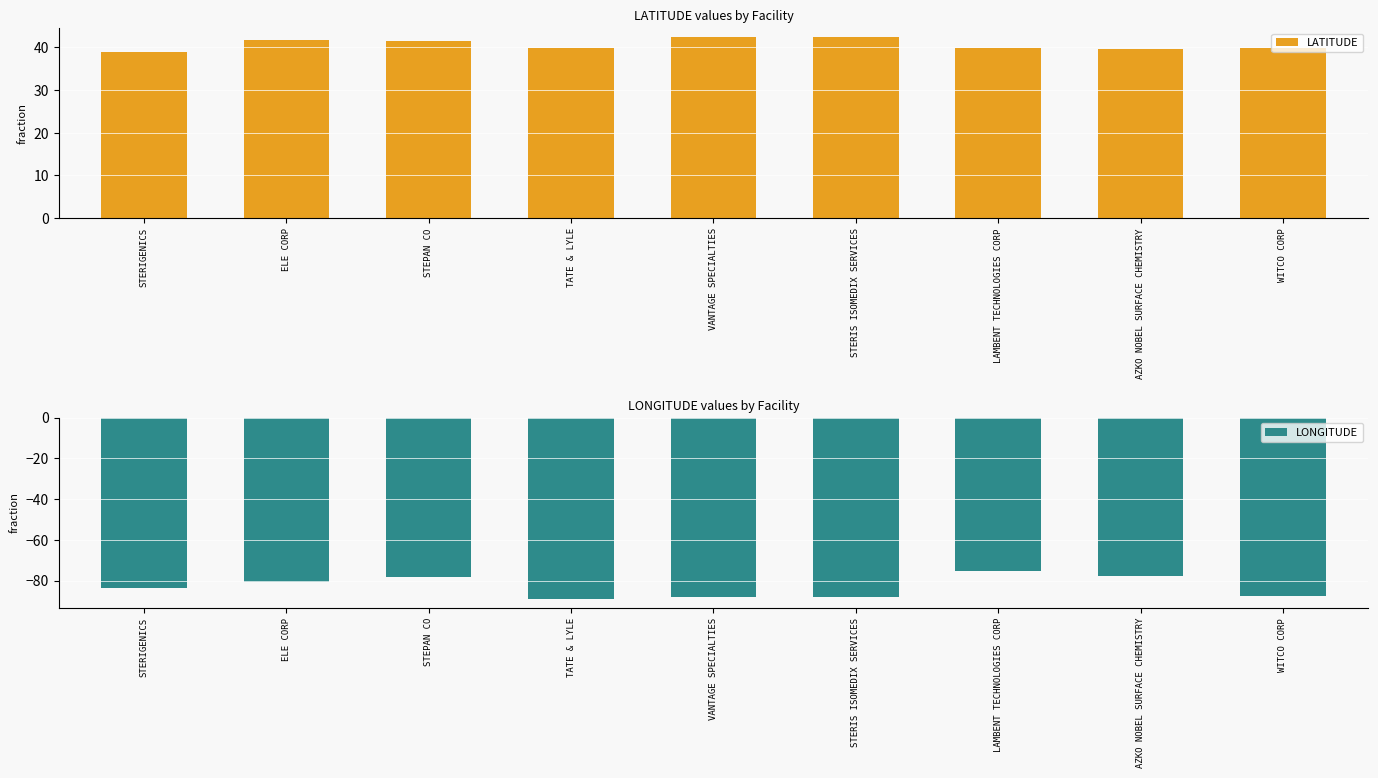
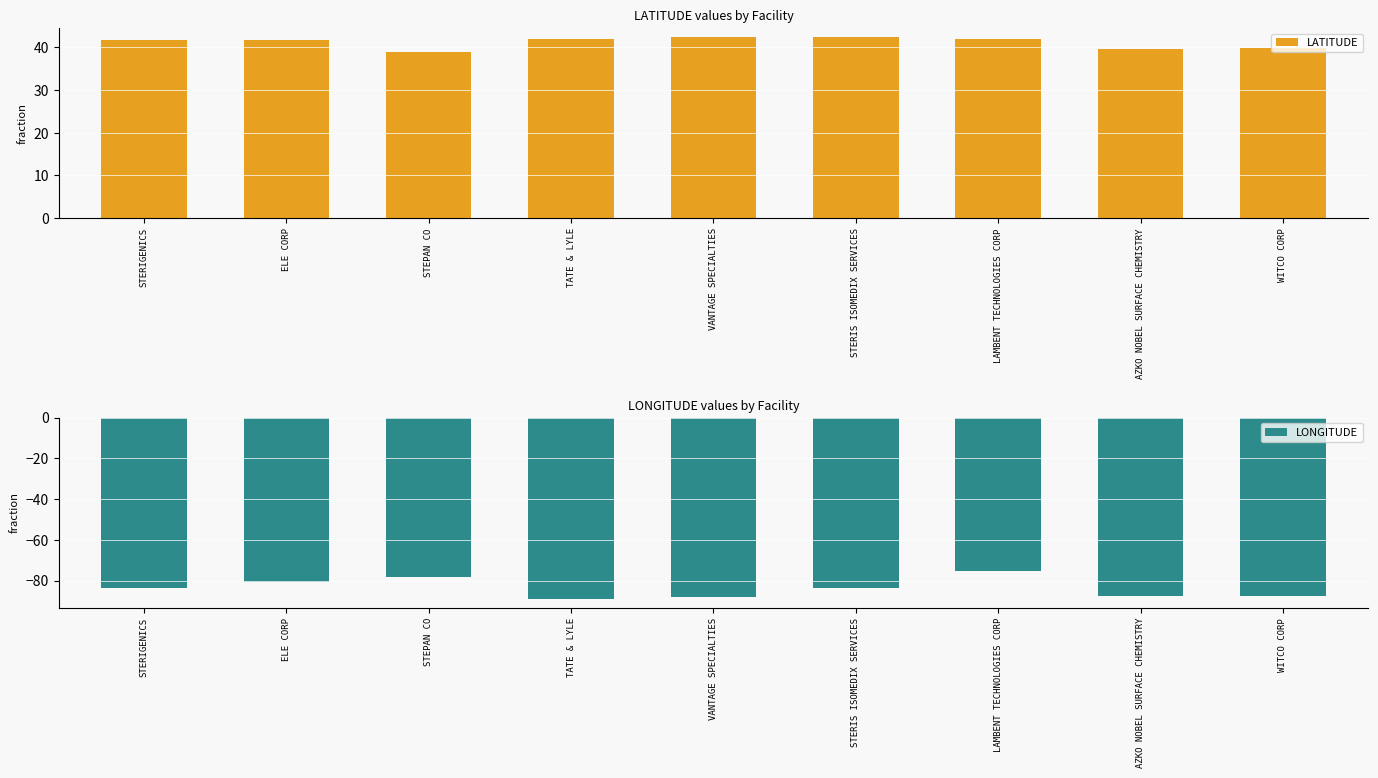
  {
    "LATITUDE values by Facility": {
-     "STERIGENICS": 39,
+     "STERIGENICS": 42,
      "ELE CORP": 42,
-     "STEPAN CO": 41,
-     "TATE & LYLE": 40,
+     "STEPAN CO": 39,
+     "TATE & LYLE": 42,
      "VANTAGE SPECIALTIES": 42,
      "STERIS ISOMEDIX SERVICES": 42,
-     "LAMBENT TECHNOLOGIES CORP": 40,
+     "LAMBENT TECHNOLOGIES CORP": 42,
      "AZKO NOBEL SURFACE CHEMISTRY": 40
    },
    "LONGITUDE values by Facility": {
      "STERIGENICS": -84,
      "ELE CORP": -81,
      "STEPAN CO": -78,
      "TATE & LYLE": -89,
      "VANTAGE SPECIALTIES": -88,
-     "STERIS ISOMEDIX SERVICES": -88,
+     "STERIS ISOMEDIX SERVICES": -84,
      "LAMBENT TECHNOLOGIES CORP": -75,
-     "AZKO NOBEL SURFACE CHEMISTRY": -78,
+     "AZKO NOBEL SURFACE CHEMISTRY": -88,
      "WITCO CORP": -88
    }
  }
